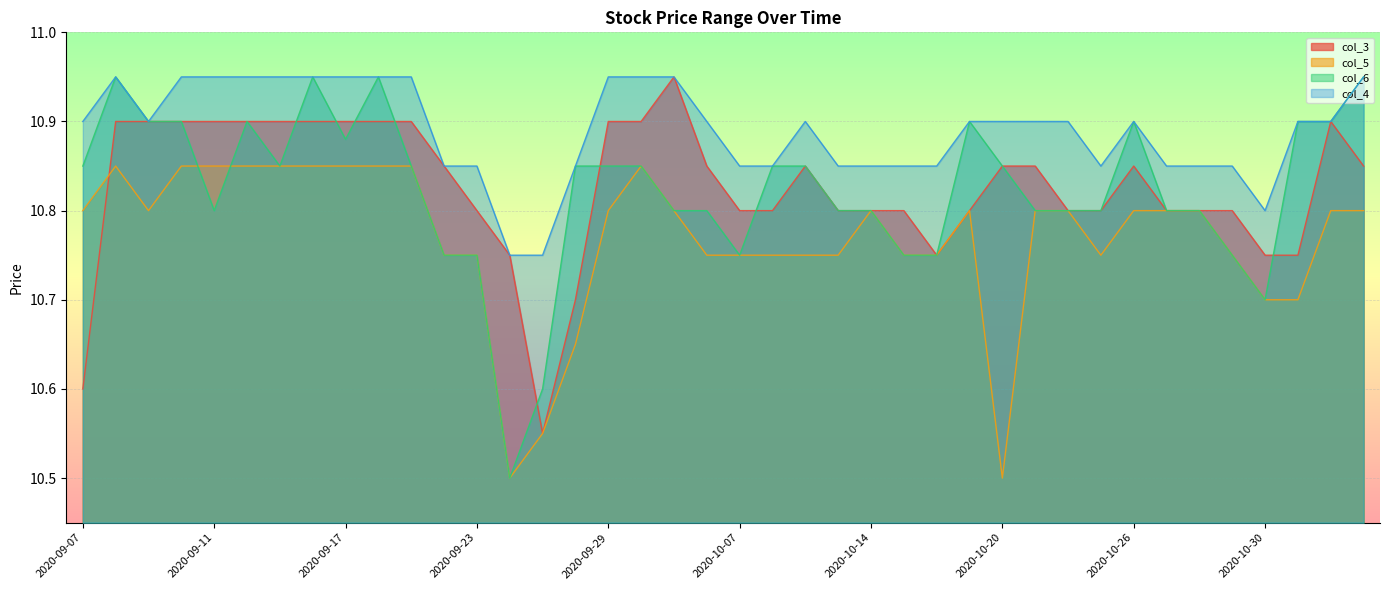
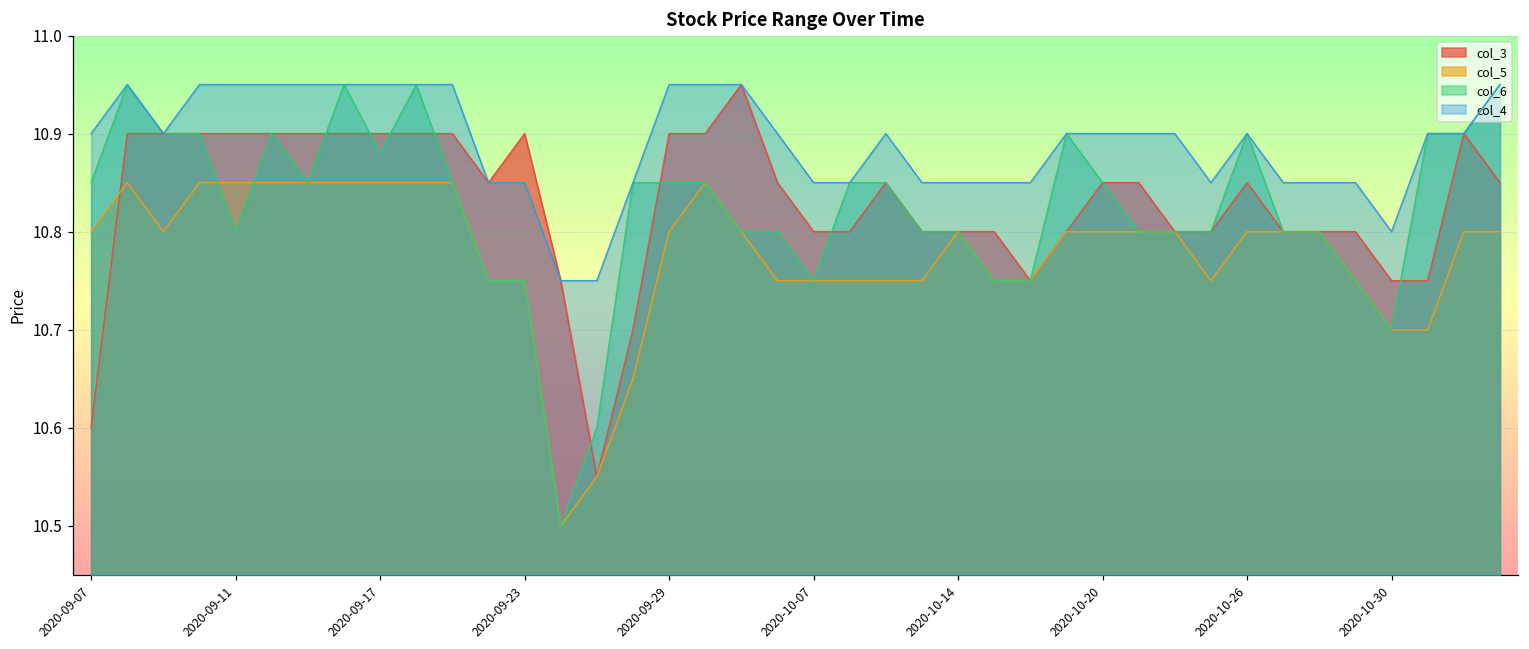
  {
    "col_3": {
      "2020-09-07": 10.6,
      "2020-09-11": 10.9,
      "2020-09-17": 10.9,
-     "2020-09-23": 10.8,
+     "2020-09-23": 10.9,
      "2020-09-29": 10.9,
      "2020-10-07": 10.8,
      "2020-10-26": 10.85,
      "2020-10-30": 10.75
    },
    "col_5": {
      "2020-09-07": 10.8,
      "2020-09-11": 10.85,
      "2020-09-17": 10.85,
      "2020-09-29": 10.8,
-     "2020-10-20": 10.5,
+     "2020-10-20": 10.8,
      "2020-10-26": 10.8
    },
    "col_6": {
      "2020-09-07": 10.85,
      "2020-09-11": 10.8,
      "2020-09-17": 10.88,
      "2020-09-29": 10.85
    },
    "col_4": {
      "2020-09-07": 10.9,
      "2020-09-11": 10.95,
      "2020-09-17": 10.95,
      "2020-09-23": 10.85,
      "2020-09-29": 10.95,
      "2020-10-07": 10.85,
      "2020-10-14": 10.85,
      "2020-10-20": 10.9,
      "2020-10-30": 10.8
    }
  }
